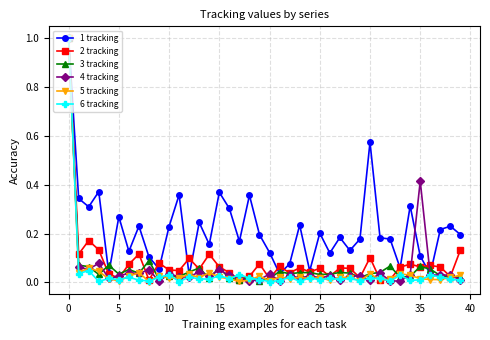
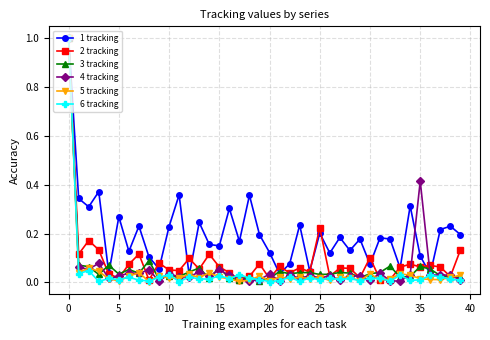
  {
    "1 tracking": {
      "5": 0.27,
      "10": 0.23,
-     "15": 0.37,
+     "15": 0.15,
      "20": 0.12,
      "25": 0.20,
-     "30": 0.57,
+     "30": 0.07,
      "35": 0.11
    },
    "2 tracking": {
      "10": 0.05,
-     "25": 0.06,
+     "25": 0.22,
      "30": 0.10
    },
    "3 tracking": {
      "25": 0.03
    },
    "4 tracking": {
      "20": 0.03,
      "35": 0.42
    }
  }
